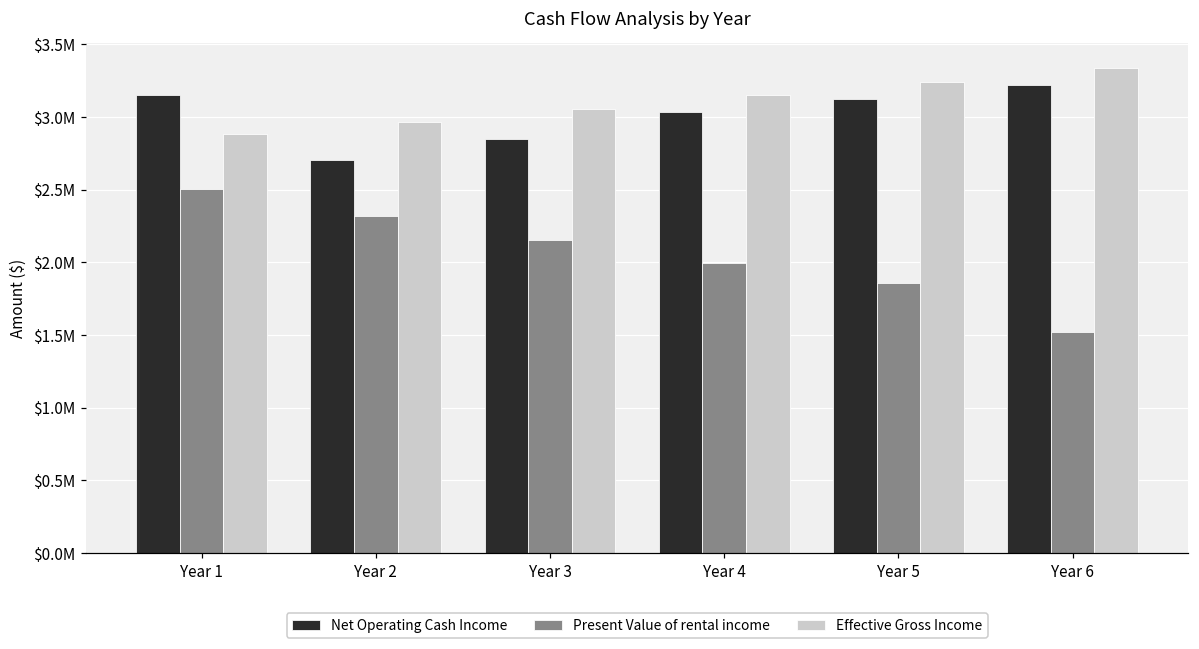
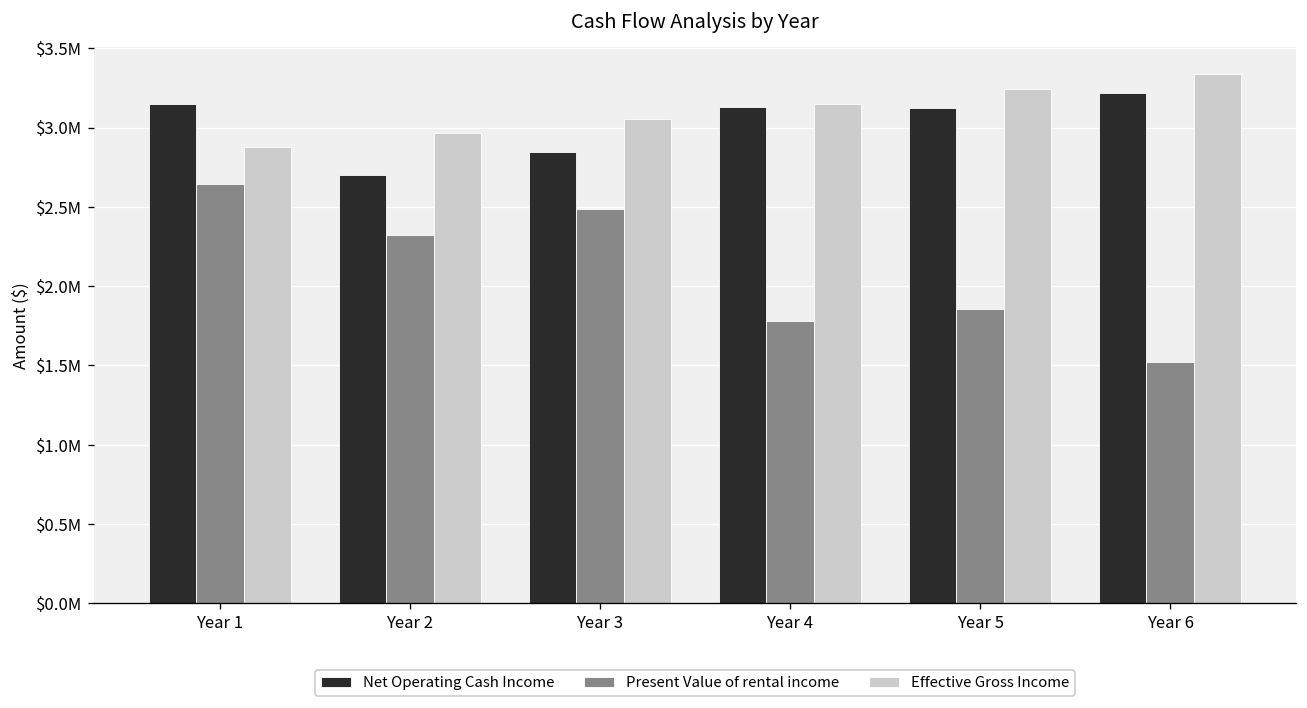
  {
    "Net Operating Cash Income": {
      "Year 1": "$3150000",
      "Year 2": "$2700000",
      "Year 3": "$2850000",
-     "Year 4": "$3030000",
+     "Year 4": "$3130000",
      "Year 5": "$3120000",
      "Year 6": "$3220000"
    },
    "Present Value of rental income": {
-     "Year 1": "$2500000",
+     "Year 1": "$2650000",
      "Year 2": "$2320000",
-     "Year 3": "$2150000",
-     "Year 4": "$2000000",
+     "Year 3": "$2490000",
+     "Year 4": "$1780000",
      "Year 5": "$1850000",
      "Year 6": "$1520000"
    },
    "Effective Gross Income": {
      "Year 1": "$2880000",
      "Year 2": "$2970000",
      "Year 3": "$3060000",
      "Year 4": "$3150000",
      "Year 5": "$3240000",
      "Year 6": "$3340000"
    }
  }
